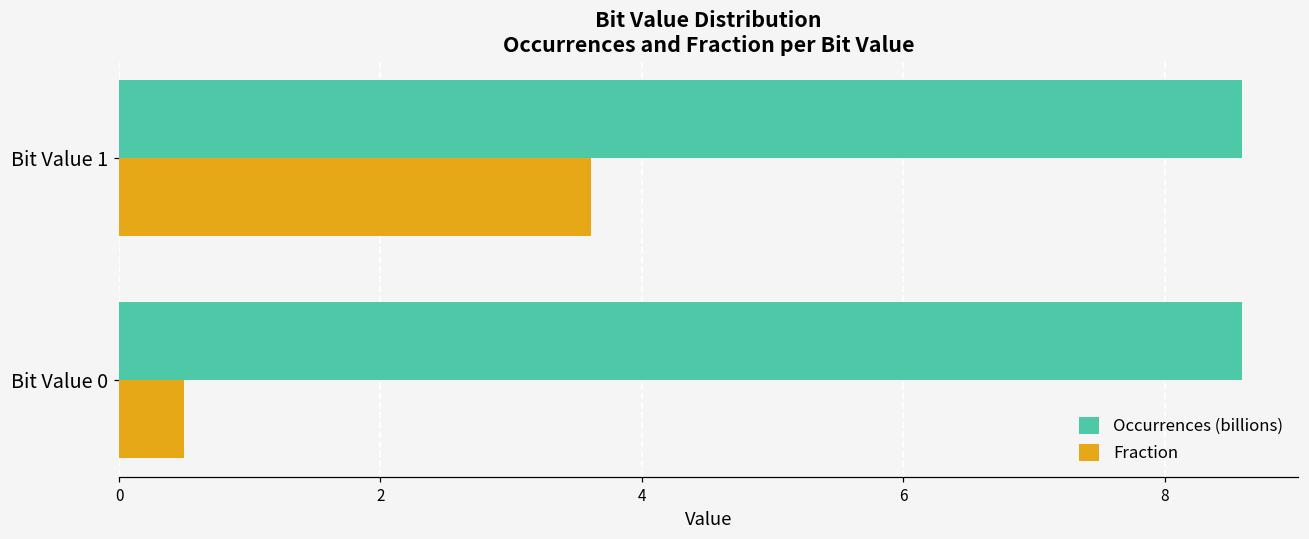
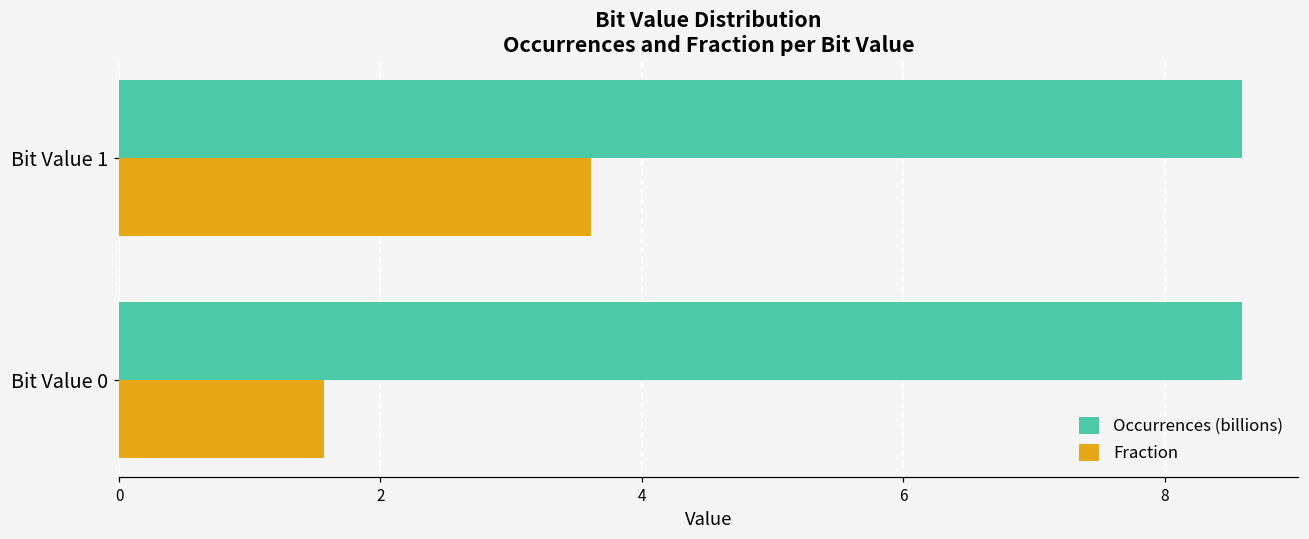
  {
    "Occurrences (billions)": {
      "Bit Value 1": 8.59,
      "Bit Value 0": 8.59
    },
    "Fraction": {
      "Bit Value 1": 3.61,
-     "Bit Value 0": 0.50
+     "Bit Value 0": 1.57
    }
  }
